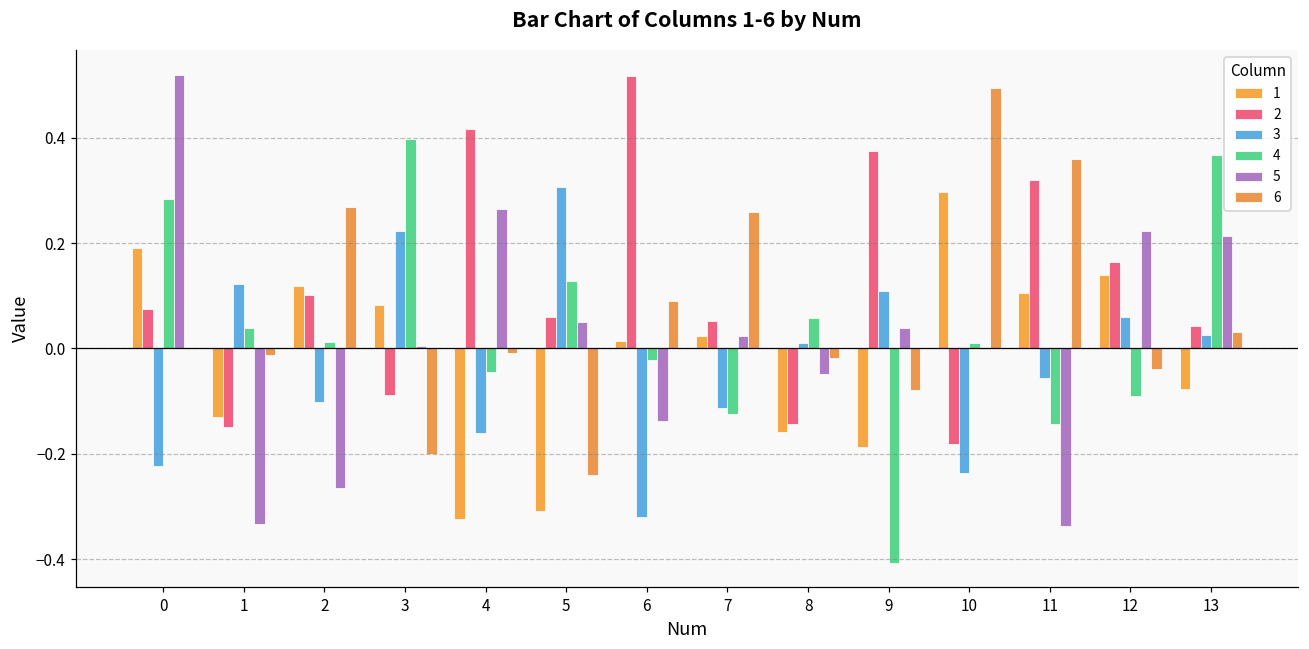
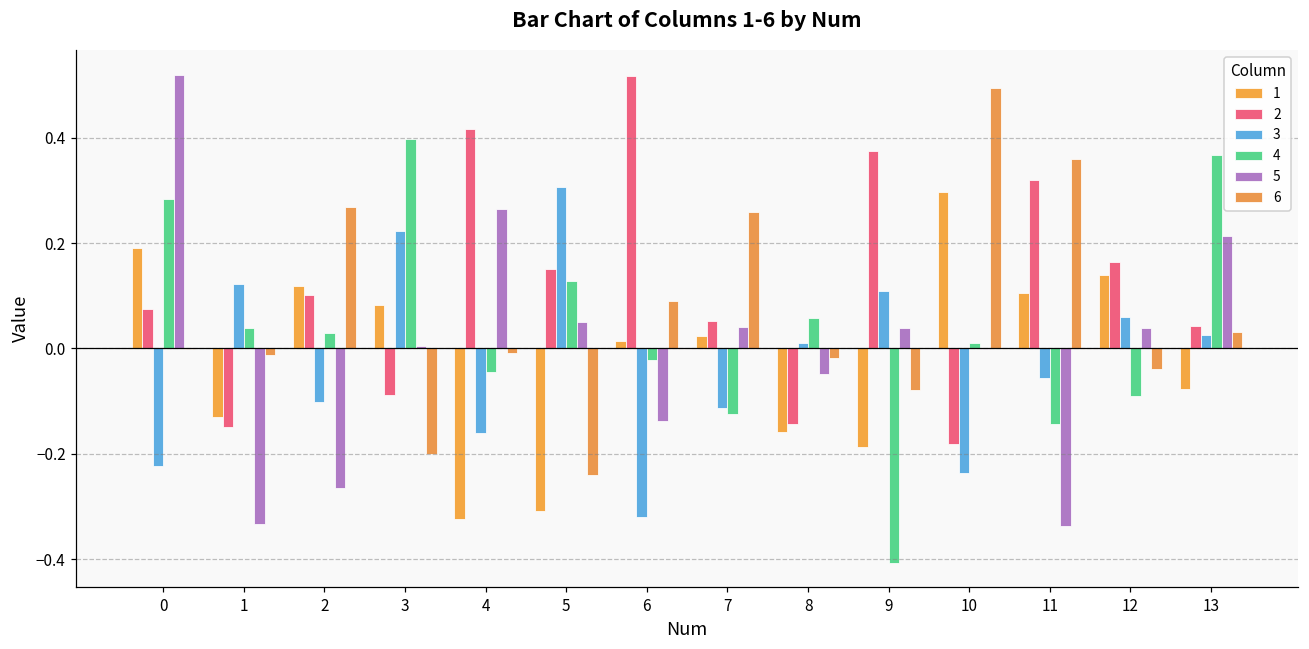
  {
    "2": {
      "0": 0.07,
      "1": -0.15,
      "2": 0.10,
      "3": -0.09,
      "4": 0.42,
-     "5": 0.06,
+     "5": 0.15,
      "6": 0.52,
      "7": 0.05,
      "8": -0.14,
      "9": 0.37,
      "10": -0.18,
      "11": 0.32,
      "12": 0.16,
      "13": 0.04
    },
    "3": {
      "0": -0.22,
      "1": 0.12,
      "2": -0.10,
      "3": 0.22,
      "4": -0.16,
      "5": 0.31,
      "6": -0.32,
      "7": -0.11,
      "8": 0.01,
      "9": 0.11,
      "10": -0.24,
      "11": -0.06,
      "12": 0.06,
      "13": 0.02
    },
    "4": {
      "0": 0.28,
      "1": 0.04,
-     "2": 0.01,
+     "2": 0.03,
      "3": 0.40,
      "4": -0.05,
      "5": 0.13,
      "6": -0.02,
      "7": -0.12,
      "8": 0.06,
      "9": -0.41,
      "10": 0.01,
      "11": -0.14,
      "12": -0.09,
      "13": 0.37
    },
    "5": {
      "0": 0.52,
      "1": -0.33,
      "2": -0.26,
      "4": 0.26,
      "5": 0.05,
      "6": -0.14,
-     "7": 0.02,
+     "7": 0.04,
      "8": -0.05,
      "9": 0.04,
      "11": -0.34,
-     "12": 0.22,
+     "12": 0.04,
      "13": 0.21
    }
  }
